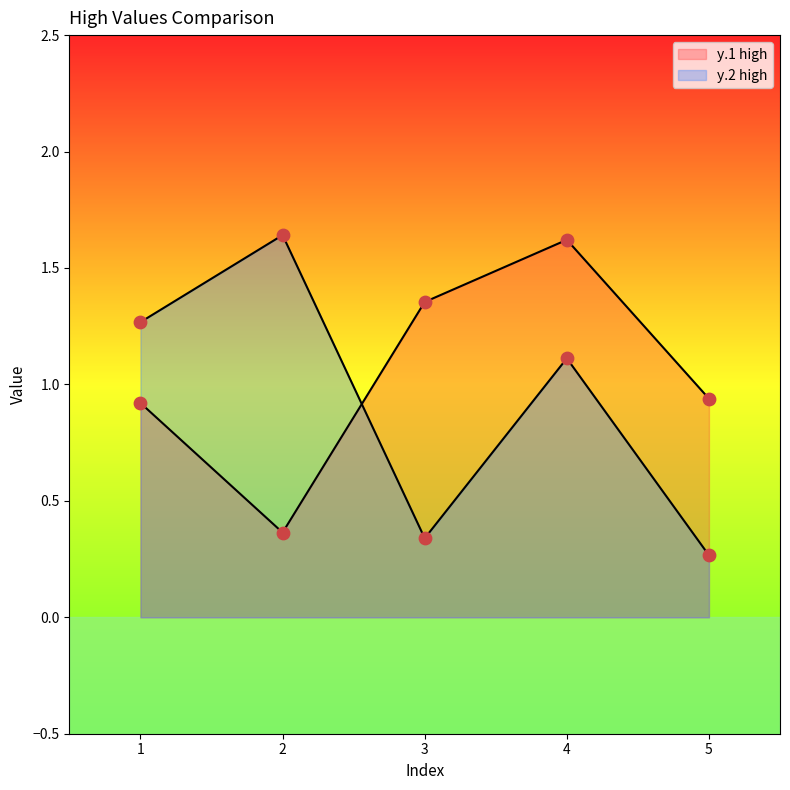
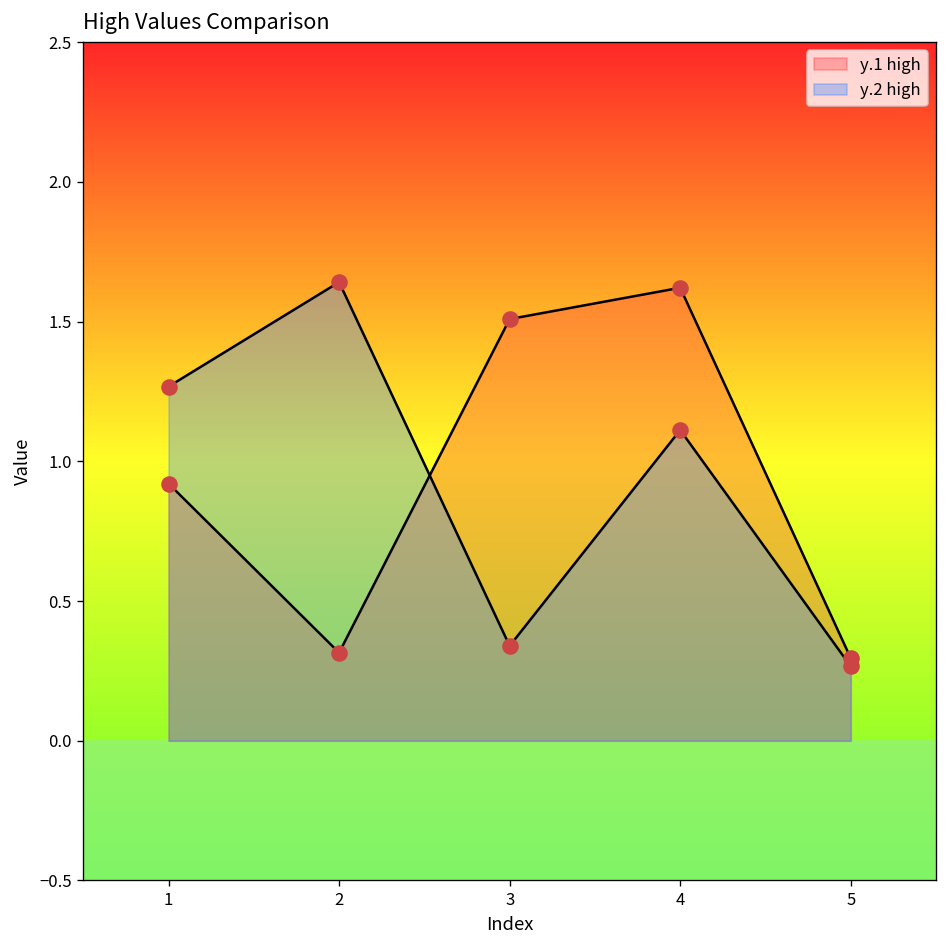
  {
    "y.1 high": {
      "1": 0.92,
-     "2": 0.36,
-     "3": 1.35,
+     "2": 0.32,
+     "3": 1.51,
      "4": 1.62,
-     "5": 0.94
+     "5": 0.30
    },
    "y.2 high": {
      "1": 1.27,
      "2": 1.64,
      "3": 0.34,
      "4": 1.11,
      "5": 0.27
    }
  }
